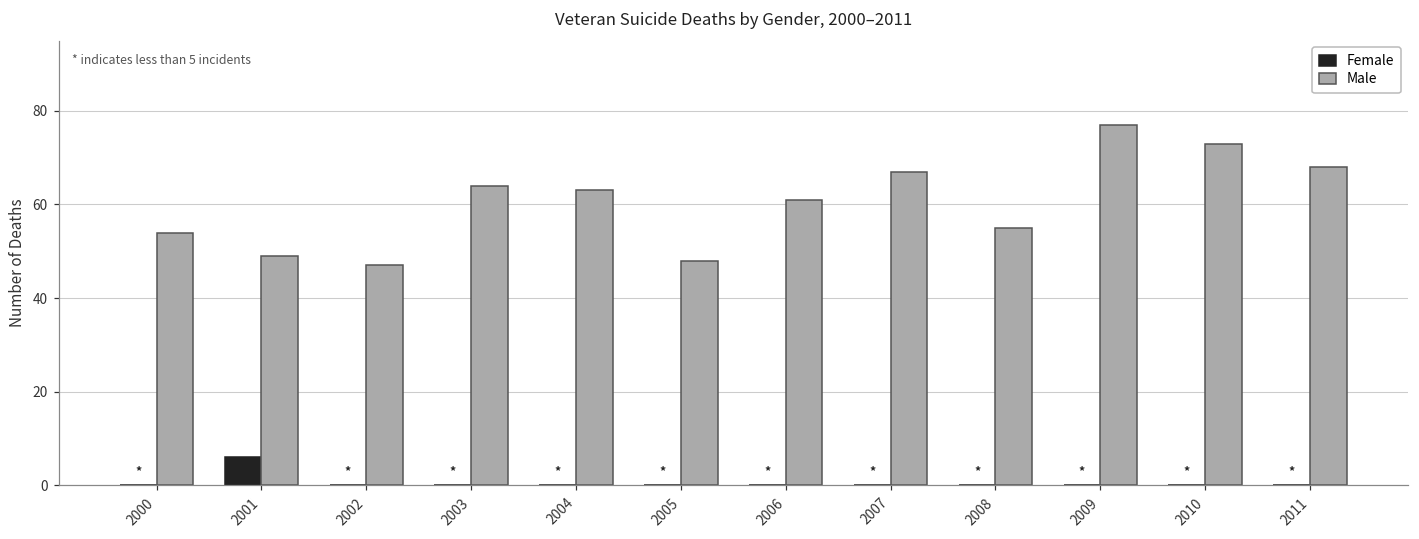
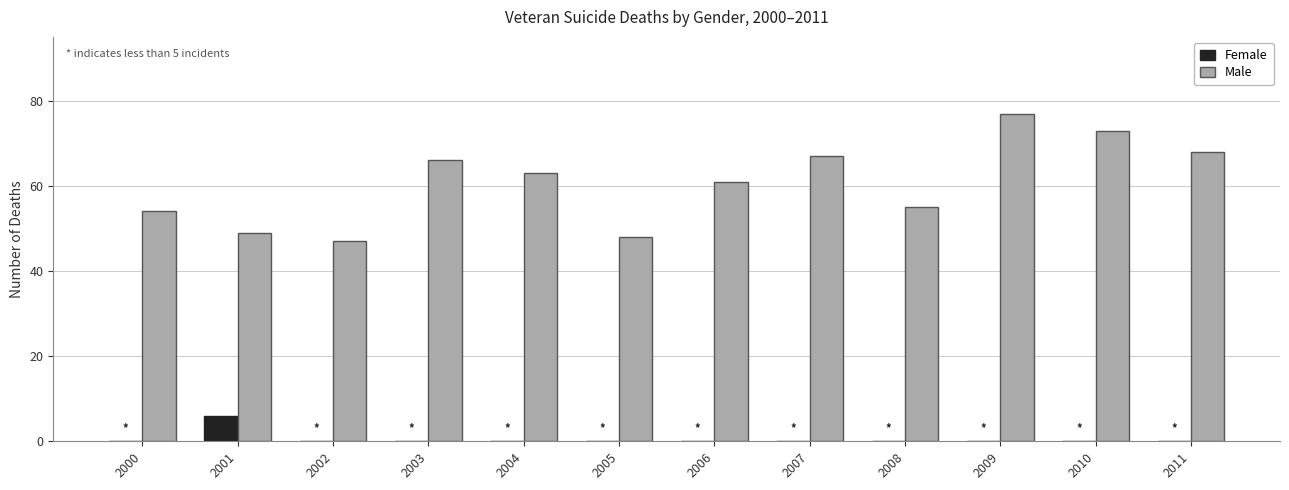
  {
    "Female": {
      "2000": 0,
      "2001": 6,
      "2002": 0,
      "2003": 0,
      "2004": 0,
      "2005": 0,
      "2006": 0,
      "2007": 0,
      "2008": 0,
      "2009": 0,
      "2010": 0,
      "2011": 0
    },
    "Male": {
      "2000": 54,
      "2001": 49,
      "2002": 47,
-     "2003": 64,
+     "2003": 66,
      "2004": 63,
      "2005": 48,
      "2006": 61,
      "2007": 67,
      "2008": 55,
      "2009": 77,
      "2010": 73,
      "2011": 68
    }
  }
